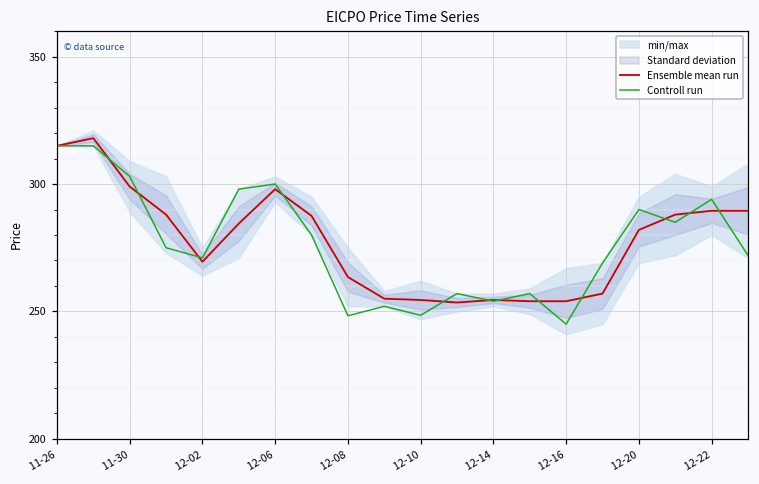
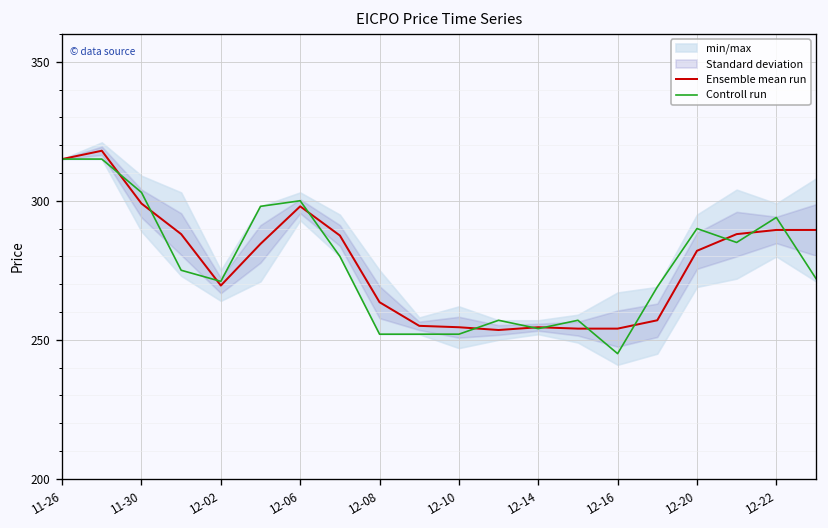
  {
    "Ensemble mean run": {
      "11-30": 299,
      "12-02": 270,
      "12-06": 298,
      "12-08": 264,
      "12-10": 255,
      "12-16": 254,
      "12-20": 282,
      "12-22": 290
    },
    "Controll run": {
      "12-02": 271,
-     "12-08": 248,
-     "12-10": 249,
+     "12-08": 252,
+     "12-10": 252,
      "12-16": 245,
      "12-20": 290
    }
  }
